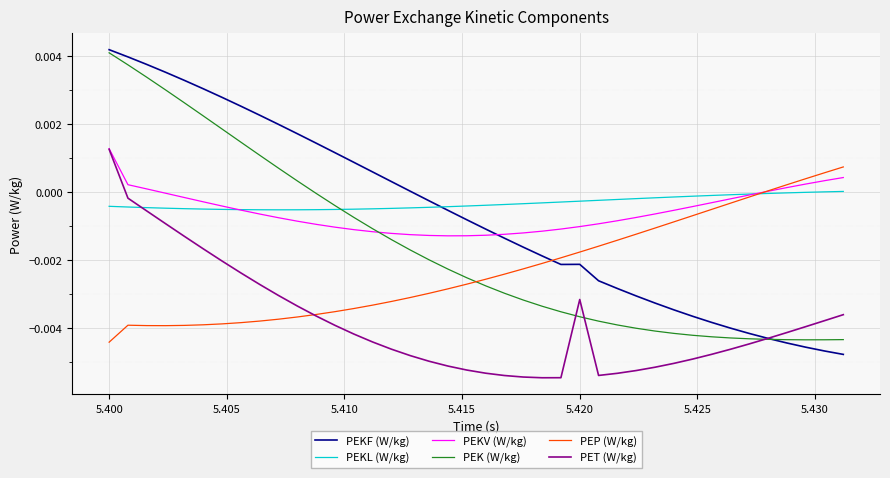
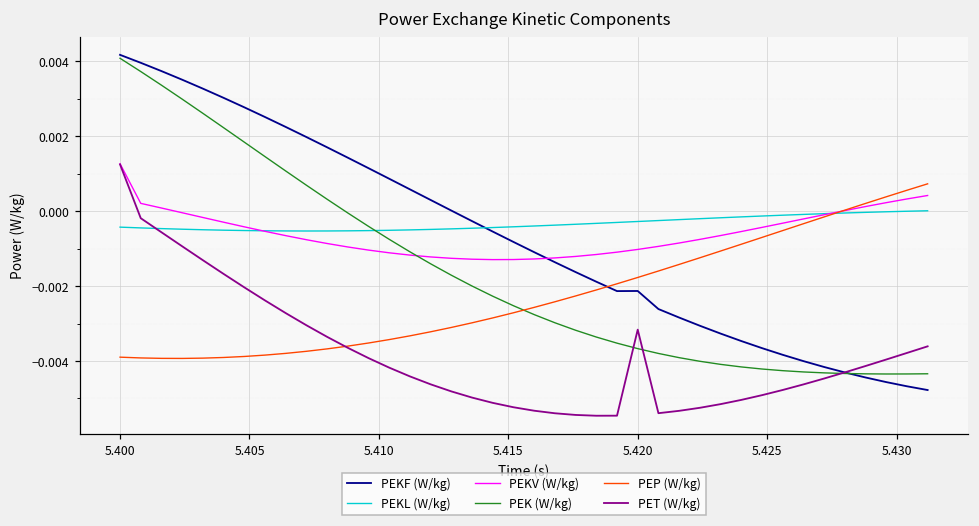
  {
    "PEKF (W/kg)": {
      "5.400": 0.0042,
      "5.420": -0.0021
    },
    "PEKL (W/kg)": {
      "5.400": -0.0004,
      "5.420": -0.0003
    },
    "PEKV (W/kg)": {
      "5.420": -0.0010
    },
    "PEK (W/kg)": {
      "5.400": 0.0041,
      "5.420": -0.0037
    },
    "PEP (W/kg)": {
-     "5.400": -0.0044,
+     "5.400": -0.0039,
      "5.420": -0.0018
    },
    "PET (W/kg)": {
      "5.420": -0.0032
    }
  }
